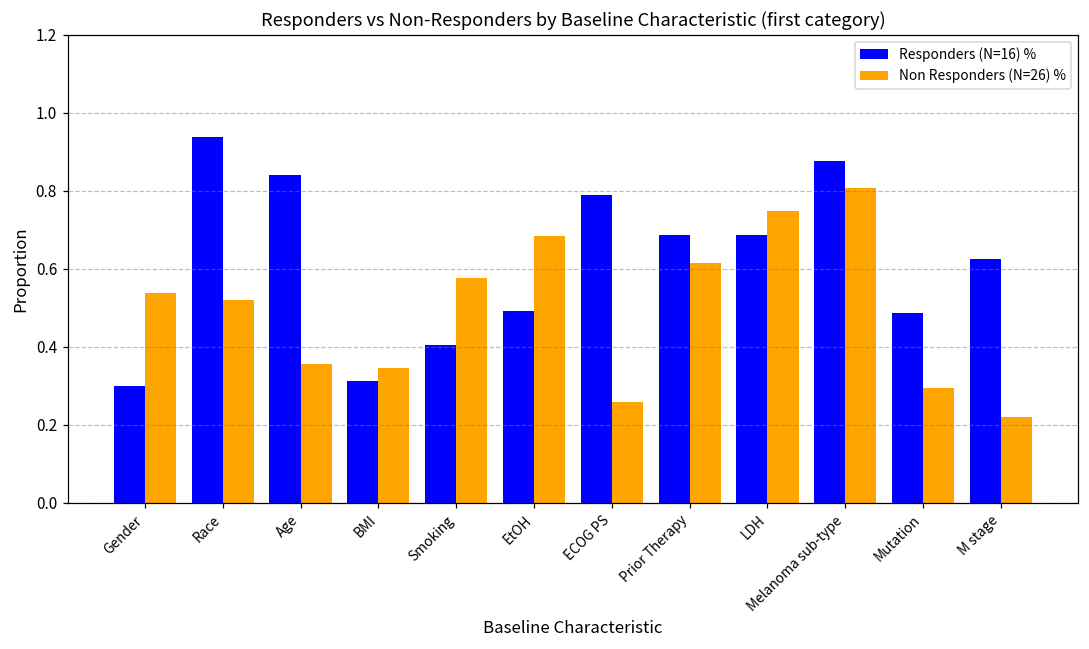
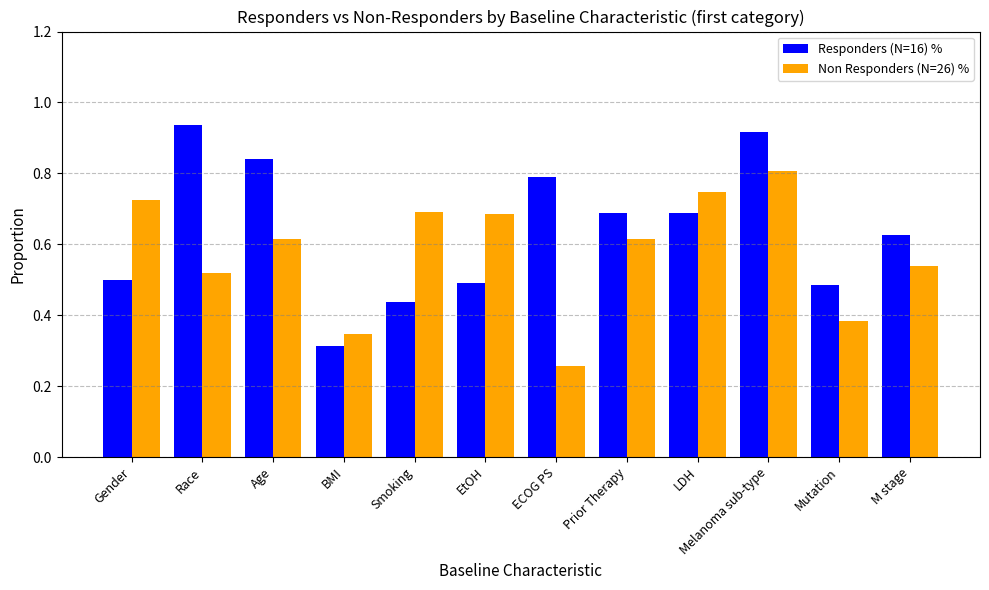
  {
    "Responders (N=16) %": {
-     "Gender": 0.3,
+     "Gender": 0.5,
      "Race": 0.94,
      "Age": 0.84,
      "BMI": 0.31,
-     "Smoking": 0.40,
+     "Smoking": 0.44,
      "EtOH": 0.49,
      "ECOG PS": 0.79,
      "Prior Therapy": 0.69,
      "LDH": 0.69,
-     "Melanoma sub-type": 0.88,
+     "Melanoma sub-type": 0.92,
      "Mutation": 0.49,
      "M stage": 0.63
    },
    "Non Responders (N=26) %": {
-     "Gender": 0.54,
+     "Gender": 0.72,
      "Race": 0.52,
-     "Age": 0.36,
+     "Age": 0.62,
      "BMI": 0.35,
-     "Smoking": 0.58,
+     "Smoking": 0.69,
      "EtOH": 0.68,
      "ECOG PS": 0.26,
      "Prior Therapy": 0.62,
      "LDH": 0.75,
      "Melanoma sub-type": 0.81,
-     "Mutation": 0.29,
-     "M stage": 0.22
+     "Mutation": 0.38,
+     "M stage": 0.54
    }
  }
